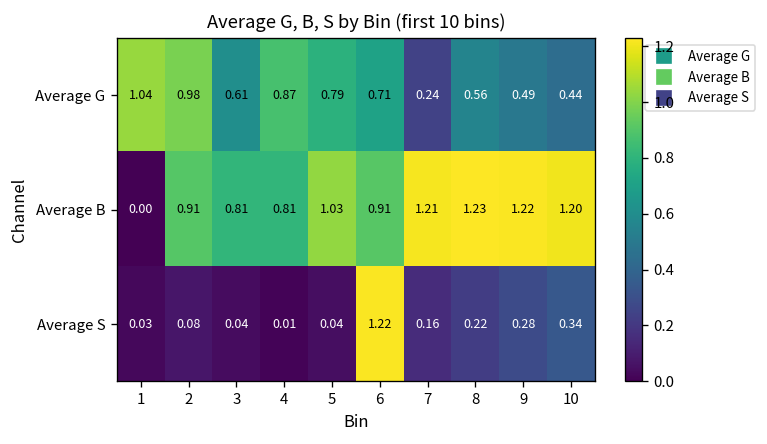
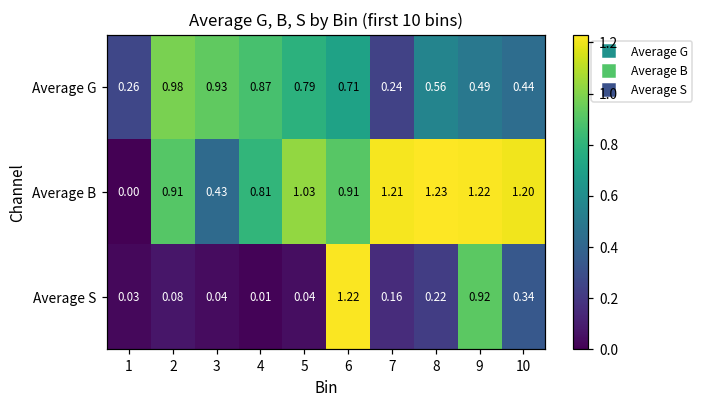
  {
    "Average G": {
-     "1": 1.04,
+     "1": 0.26,
      "2": 0.98,
-     "3": 0.61,
+     "3": 0.93,
      "4": 0.87,
      "5": 0.79,
      "6": 0.71,
      "7": 0.24,
      "8": 0.56,
      "9": 0.49,
      "10": 0.44
    },
    "Average B": {
      "1": 0.00,
      "2": 0.91,
-     "3": 0.81,
+     "3": 0.43,
      "4": 0.81,
      "5": 1.03,
      "6": 0.91,
      "7": 1.21,
      "8": 1.23,
      "9": 1.22,
      "10": 1.20
    },
    "Average S": {
      "1": 0.03,
      "2": 0.08,
      "3": 0.04,
      "4": 0.01,
      "5": 0.04,
      "6": 1.22,
      "7": 0.16,
      "8": 0.22,
-     "9": 0.28,
+     "9": 0.92,
      "10": 0.34
    }
  }
